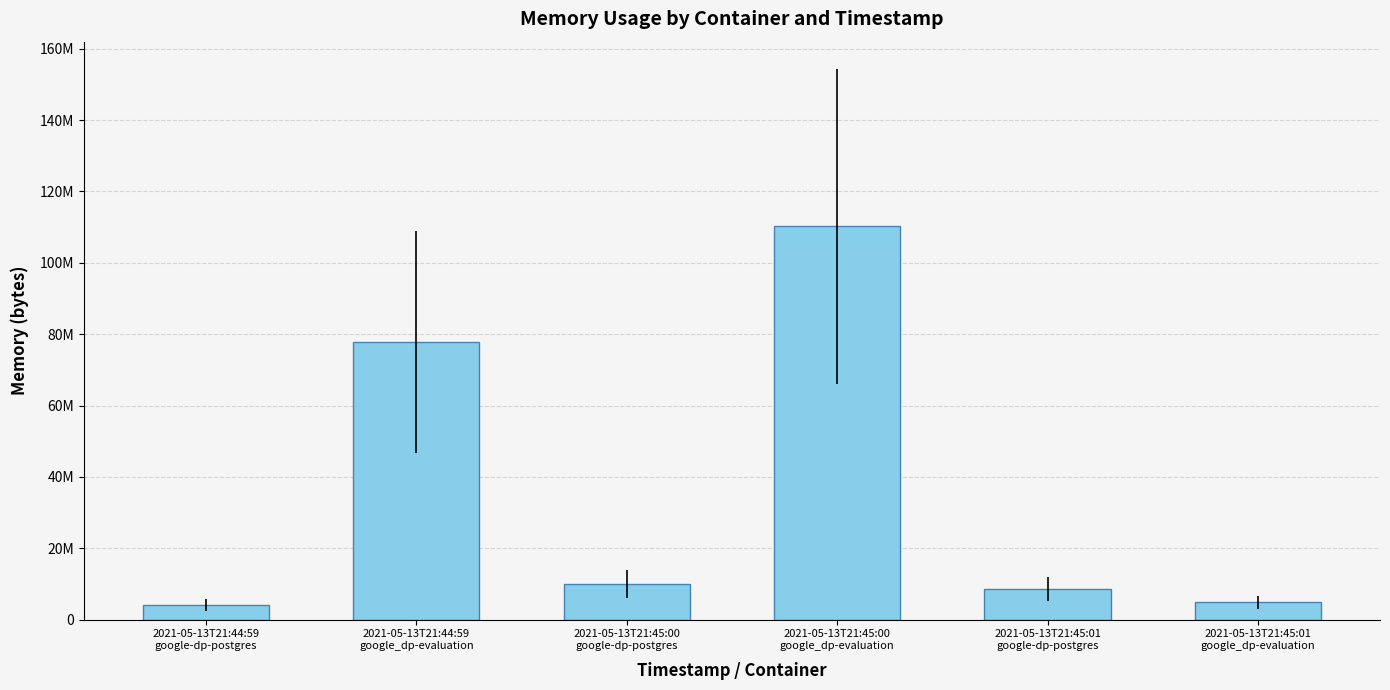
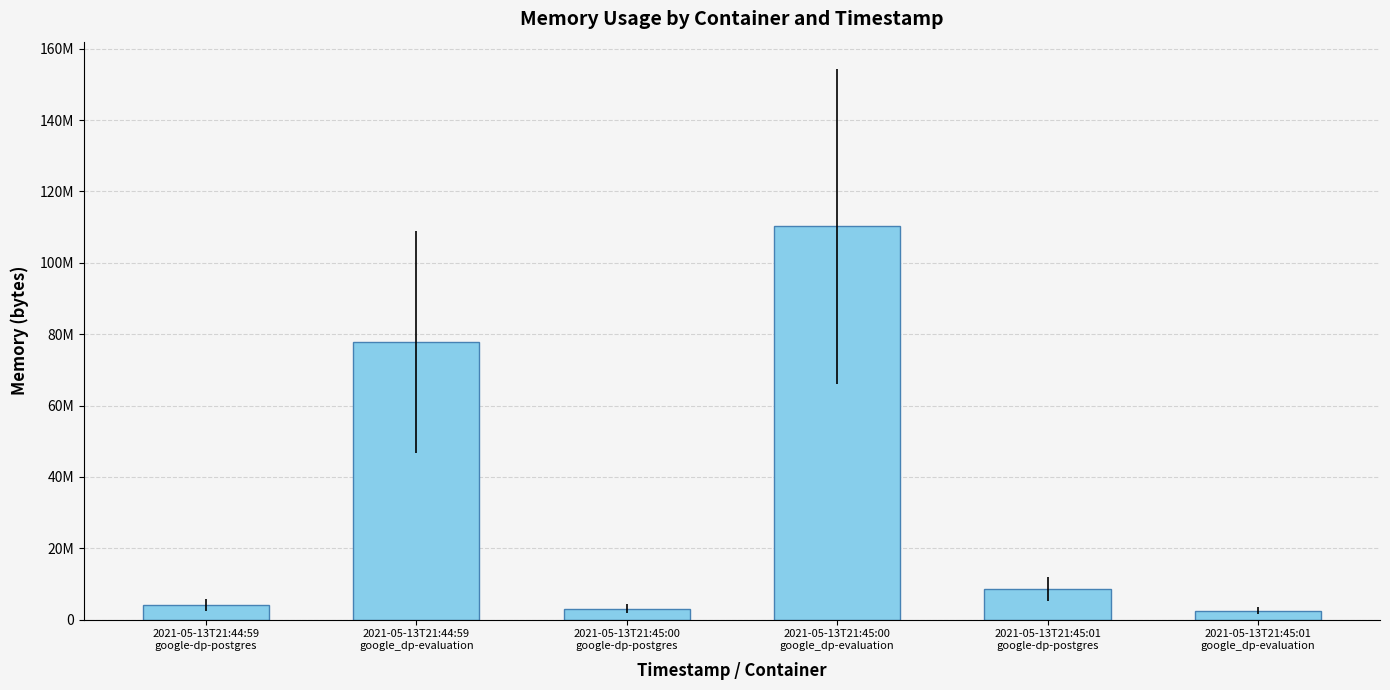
  {
    "2021-05-13T21:44:59 google-dp-postgres": 4000000,
    "2021-05-13T21:44:59 google_dp-evaluation": 78000000,
-   "2021-05-13T21:45:00 google-dp-postgres": 10000000,
+   "2021-05-13T21:45:00 google-dp-postgres": 3000000,
    "2021-05-13T21:45:00 google_dp-evaluation": 110000000,
    "2021-05-13T21:45:01 google-dp-postgres": 8000000,
-   "2021-05-13T21:45:01 google_dp-evaluation": 5000000
+   "2021-05-13T21:45:01 google_dp-evaluation": 2000000
  }
